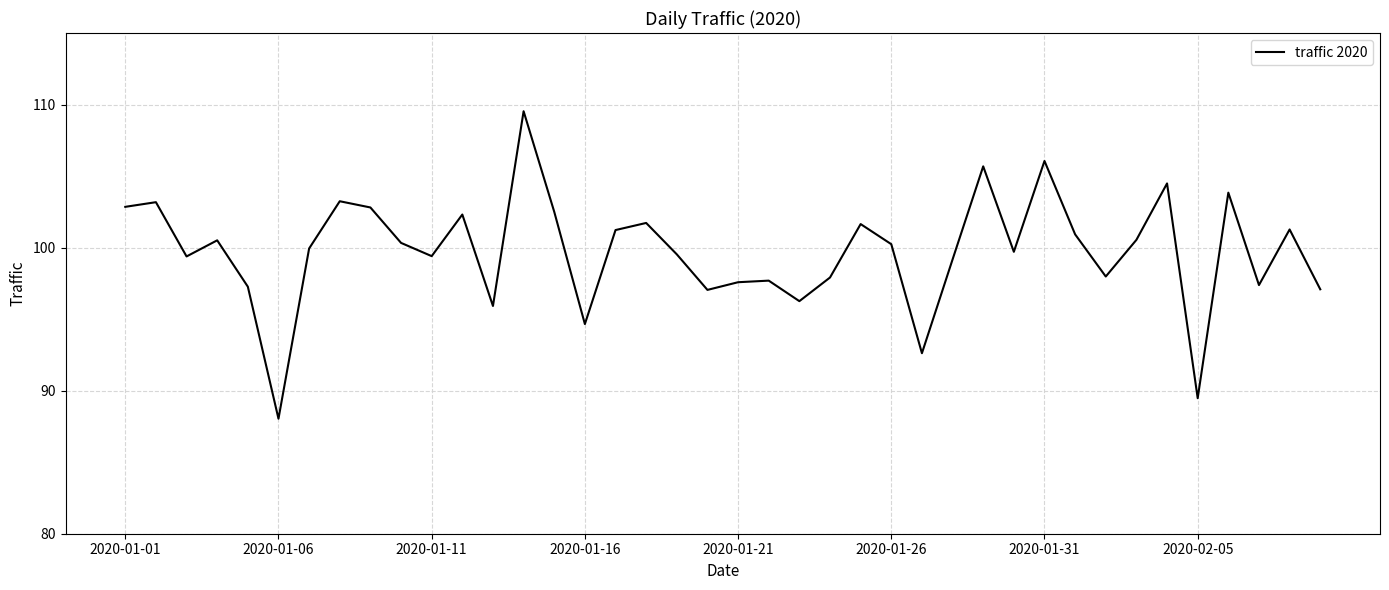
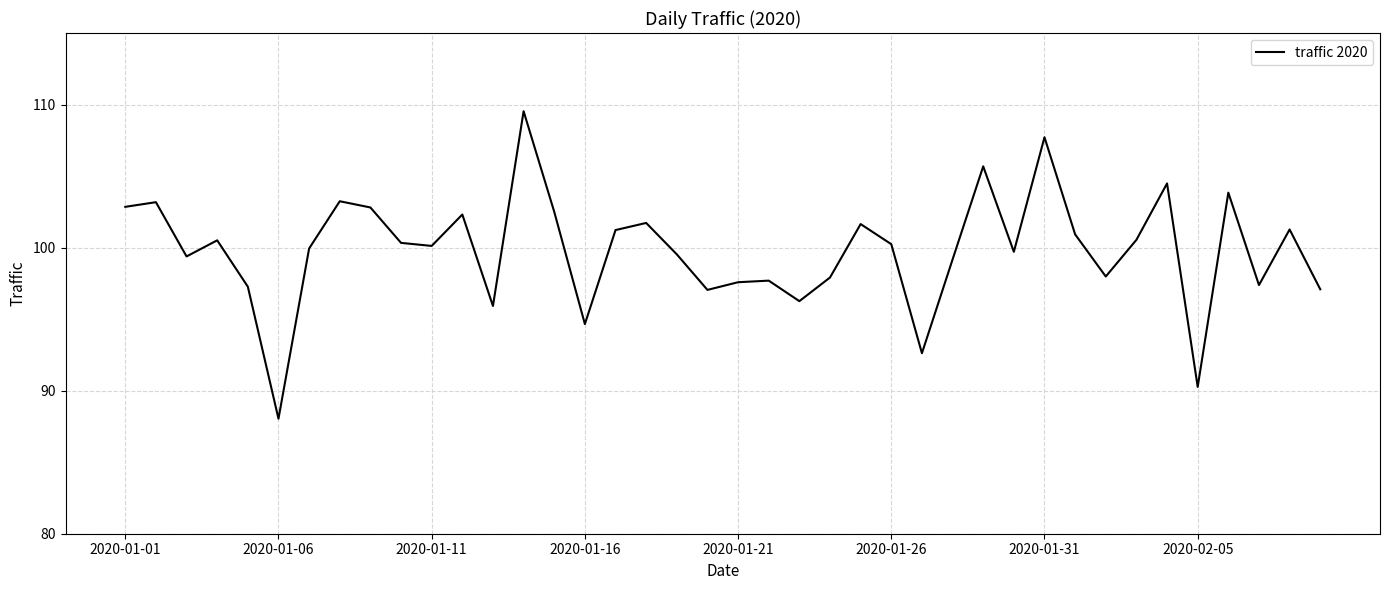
  {
    "2020-01-01": 102.9,
    "2020-01-06": 88.0,
-   "2020-01-11": 99.4,
+   "2020-01-11": 100.1,
    "2020-01-16": 94.7,
    "2020-01-21": 97.6,
    "2020-01-26": 100.2,
-   "2020-01-31": 106.1,
-   "2020-02-05": 89.5
+   "2020-01-31": 107.7,
+   "2020-02-05": 90.3
  }
